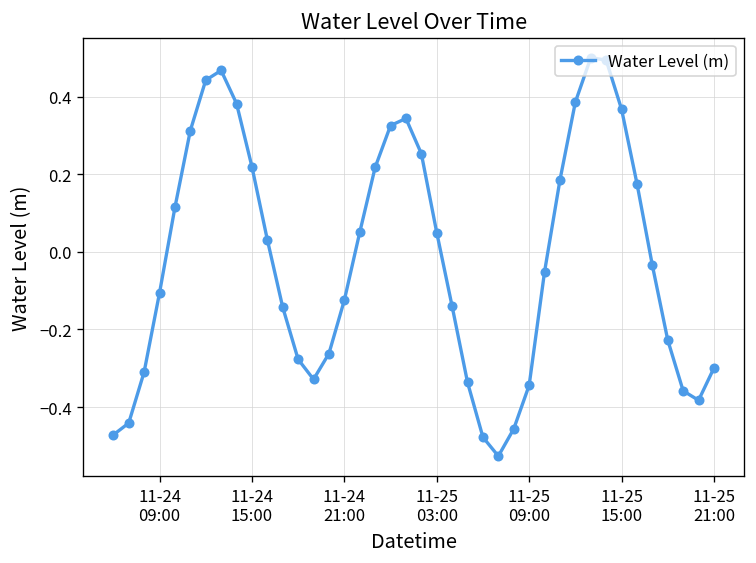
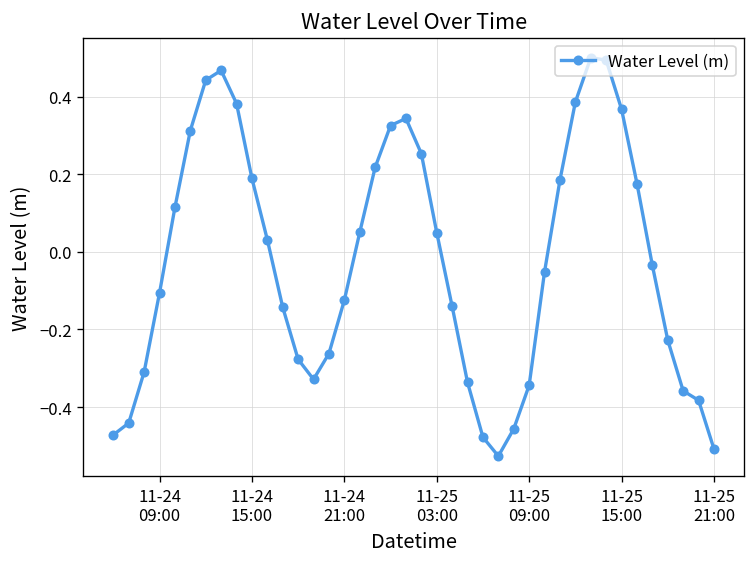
  {
    "11-24 09:00": -0.11,
-   "11-24 15:00": 0.22,
+   "11-24 15:00": 0.19,
    "11-24 21:00": -0.12,
    "11-25 03:00": 0.05,
    "11-25 09:00": -0.34,
    "11-25 15:00": 0.37,
-   "11-25 21:00": -0.30
+   "11-25 21:00": -0.51
  }
